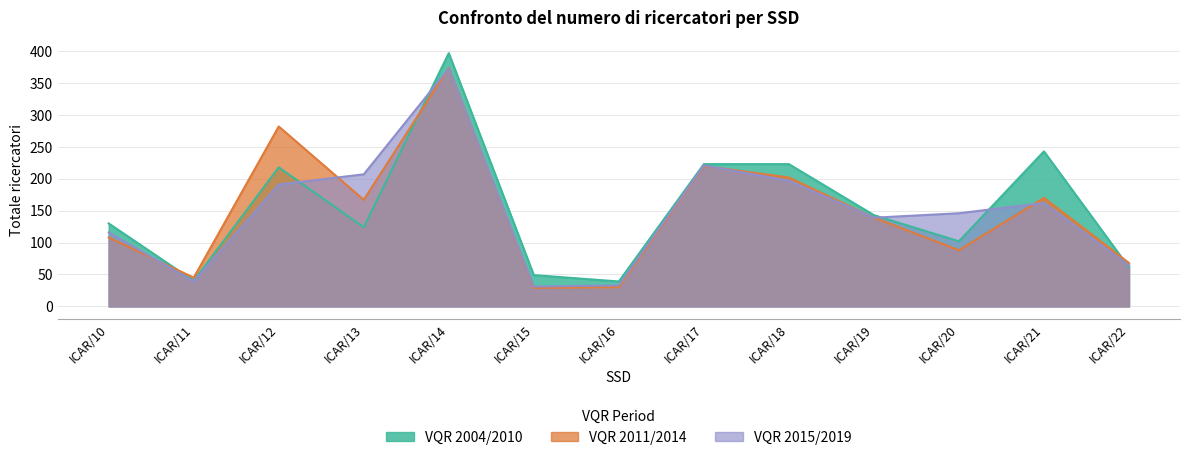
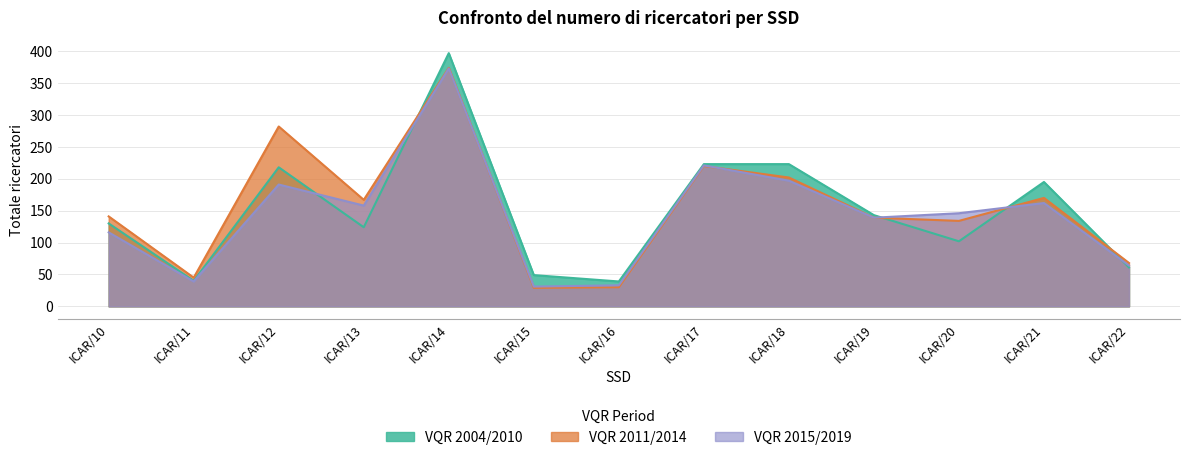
  {
    "VQR 2004/2010": {
      "ICAR/10": 130,
      "ICAR/12": 220,
      "ICAR/13": 120,
      "ICAR/14": 400,
      "ICAR/15": 50,
      "ICAR/16": 40,
      "ICAR/18": 220,
      "ICAR/19": 140,
      "ICAR/20": 100,
-     "ICAR/21": 240
+     "ICAR/21": 200
    },
    "VQR 2011/2014": {
-     "ICAR/10": 110,
+     "ICAR/10": 140,
      "ICAR/11": 50,
      "ICAR/12": 280,
      "ICAR/13": 170,
      "ICAR/18": 200,
-     "ICAR/20": 90,
+     "ICAR/20": 130,
      "ICAR/21": 170
    },
    "VQR 2015/2019": {
      "ICAR/10": 120,
      "ICAR/12": 190,
-     "ICAR/13": 210,
+     "ICAR/13": 160,
      "ICAR/18": 200,
      "ICAR/20": 150,
      "ICAR/21": 160
    }
  }
